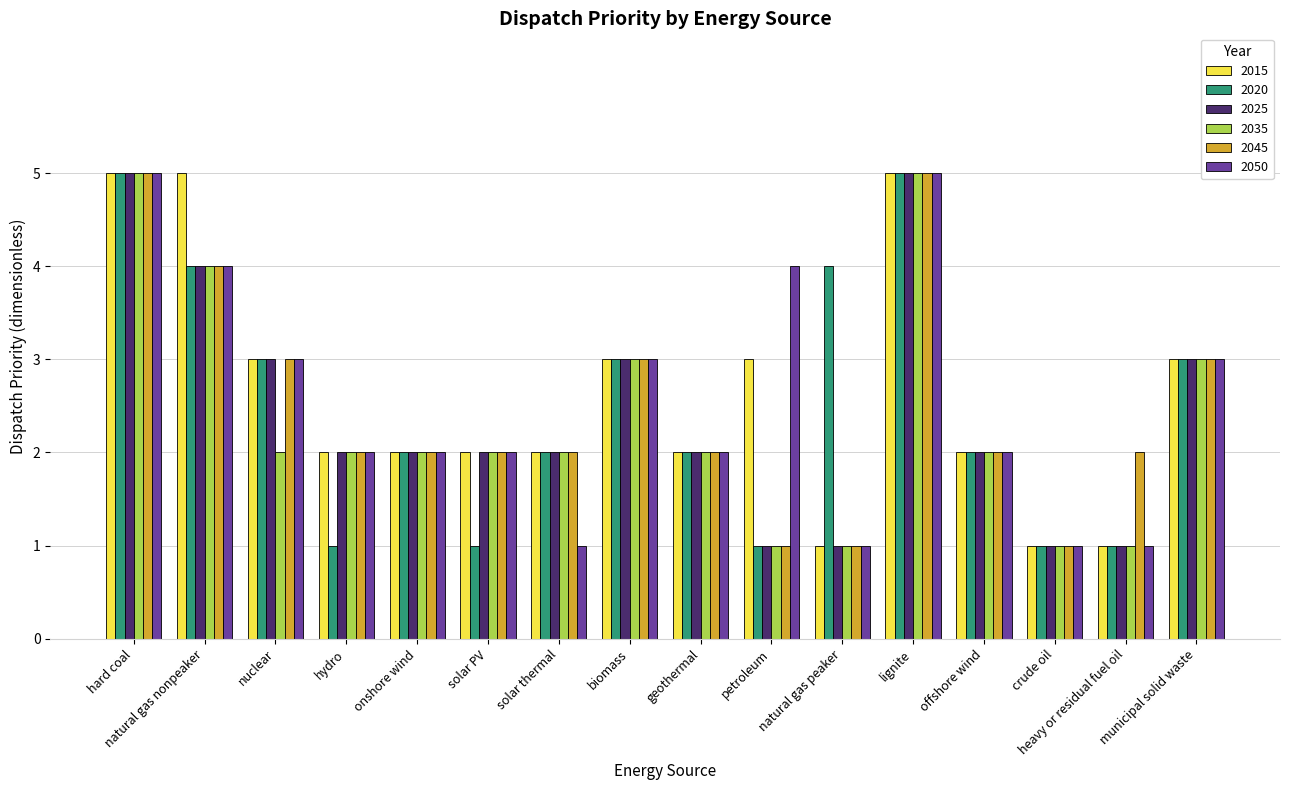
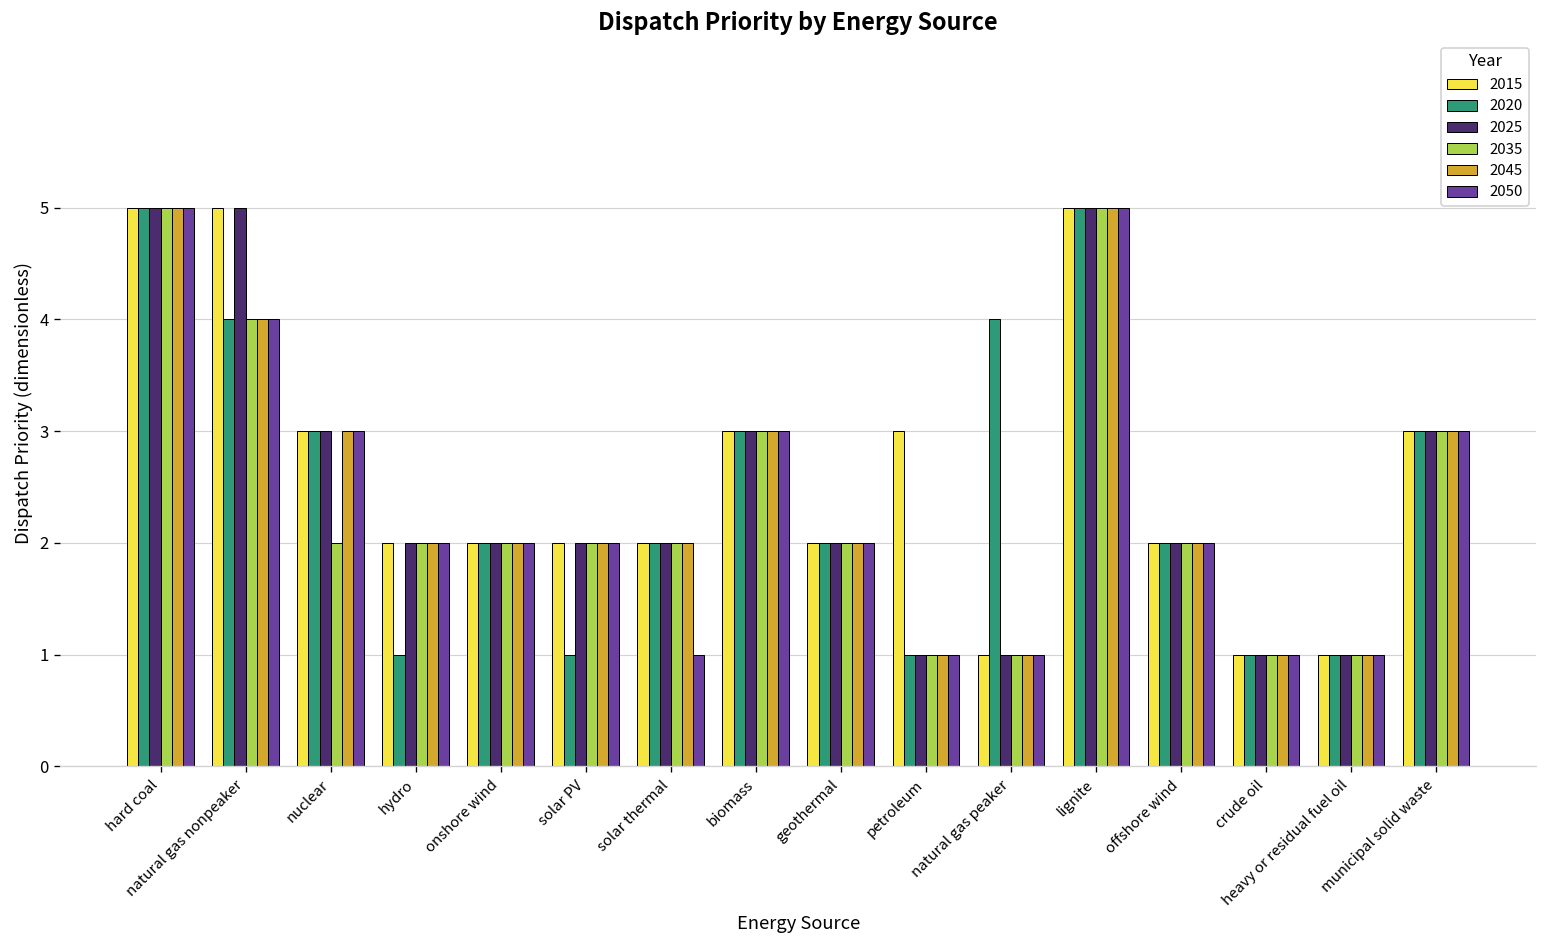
  {
    "2015": {
      "hard coal": 5,
      "natural gas nonpeaker": 5,
      "nuclear": 3,
      "hydro": 2,
      "onshore wind": 2,
      "solar PV": 2,
      "solar thermal": 2,
      "biomass": 3,
      "geothermal": 2,
      "petroleum": 3,
      "natural gas peaker": 1,
      "lignite": 5,
      "offshore wind": 2,
      "crude oil": 1,
      "heavy or residual fuel oil": 1,
      "municipal solid waste": 3
    },
    "2020": {
      "hard coal": 5,
      "natural gas nonpeaker": 4,
      "nuclear": 3,
      "hydro": 1,
      "onshore wind": 2,
      "solar PV": 1,
      "solar thermal": 2,
      "biomass": 3,
      "geothermal": 2,
      "petroleum": 1,
      "natural gas peaker": 4,
      "lignite": 5,
      "offshore wind": 2,
      "crude oil": 1,
      "heavy or residual fuel oil": 1,
      "municipal solid waste": 3
    },
    "2025": {
      "hard coal": 5,
-     "natural gas nonpeaker": 4,
+     "natural gas nonpeaker": 5,
      "nuclear": 3,
      "hydro": 2,
      "onshore wind": 2,
      "solar PV": 2,
      "solar thermal": 2,
      "biomass": 3,
      "geothermal": 2,
      "petroleum": 1,
      "natural gas peaker": 1,
      "lignite": 5,
      "offshore wind": 2,
      "crude oil": 1,
      "heavy or residual fuel oil": 1,
      "municipal solid waste": 3
    },
    "2035": {
      "hard coal": 5,
      "natural gas nonpeaker": 4,
      "nuclear": 2,
      "hydro": 2,
      "onshore wind": 2,
      "solar PV": 2,
      "solar thermal": 2,
      "biomass": 3,
      "geothermal": 2,
      "petroleum": 1,
      "natural gas peaker": 1,
      "lignite": 5,
      "offshore wind": 2,
      "crude oil": 1,
      "heavy or residual fuel oil": 1,
      "municipal solid waste": 3
    },
    "2045": {
      "hard coal": 5,
      "natural gas nonpeaker": 4,
      "nuclear": 3,
      "hydro": 2,
      "onshore wind": 2,
      "solar PV": 2,
      "solar thermal": 2,
      "biomass": 3,
      "geothermal": 2,
      "petroleum": 1,
      "natural gas peaker": 1,
      "lignite": 5,
      "offshore wind": 2,
      "crude oil": 1,
-     "heavy or residual fuel oil": 2,
+     "heavy or residual fuel oil": 1,
      "municipal solid waste": 3
    },
    "2050": {
      "hard coal": 5,
      "natural gas nonpeaker": 4,
      "nuclear": 3,
      "hydro": 2,
      "onshore wind": 2,
      "solar PV": 2,
      "solar thermal": 1,
      "biomass": 3,
      "geothermal": 2,
-     "petroleum": 4,
+     "petroleum": 1,
      "natural gas peaker": 1,
      "lignite": 5,
      "offshore wind": 2,
      "crude oil": 1,
      "heavy or residual fuel oil": 1,
      "municipal solid waste": 3
    }
  }
